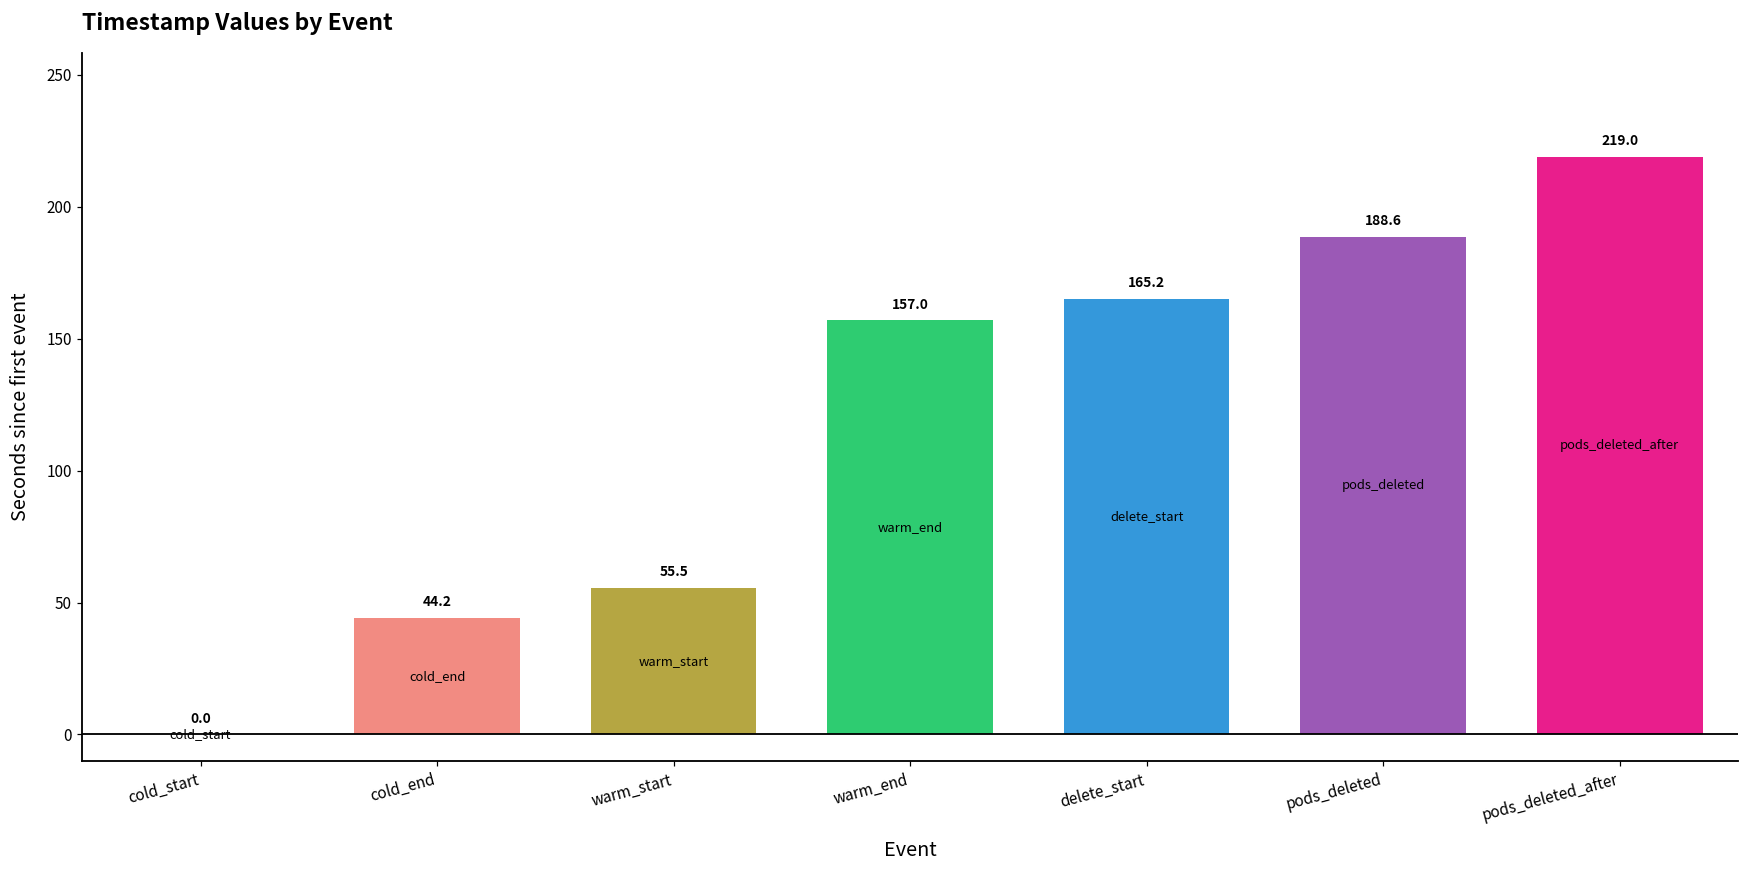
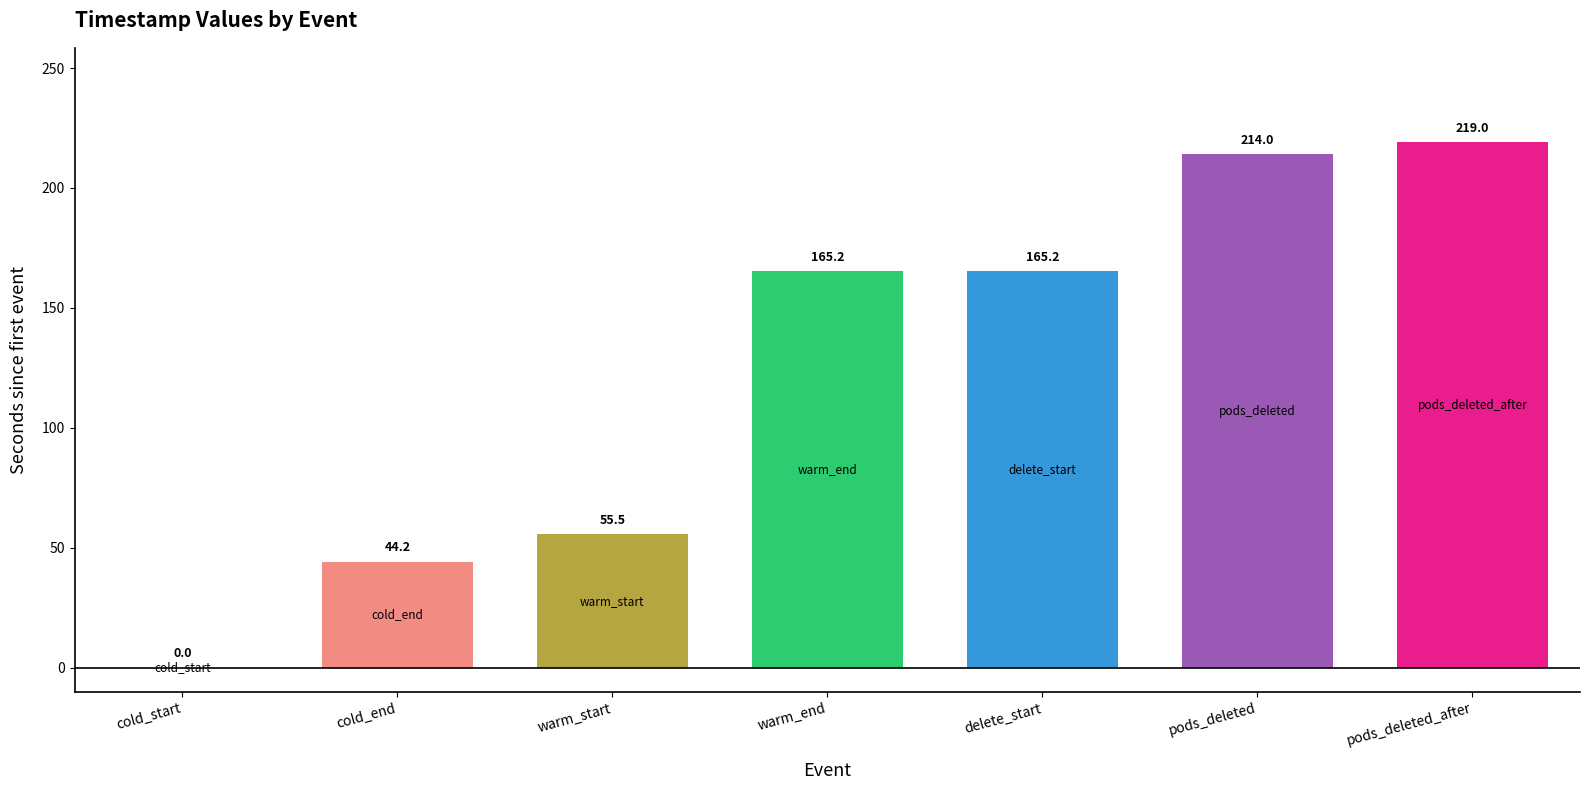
  {
    "cold_start": 0.0,
    "cold_end": 44.2,
    "warm_start": 55.5,
-   "warm_end": 157.0,
+   "warm_end": 165.2,
    "delete_start": 165.2,
-   "pods_deleted": 188.6,
+   "pods_deleted": 214.0,
    "pods_deleted_after": 219.0
  }
